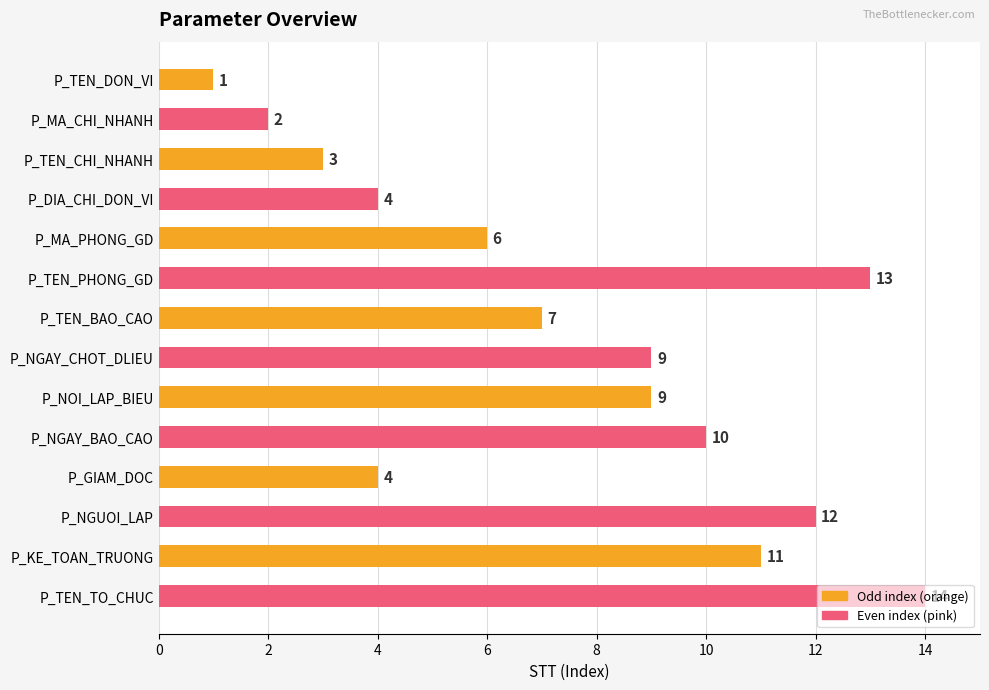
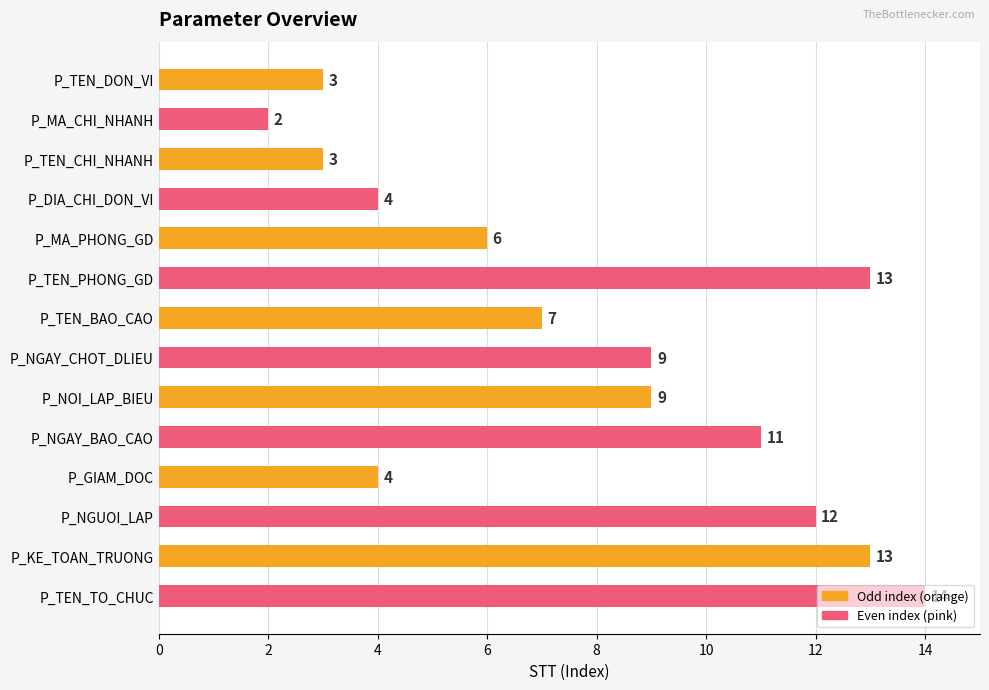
  {
-   "P_TEN_DON_VI": 1,
+   "P_TEN_DON_VI": 3,
    "P_MA_CHI_NHANH": 2,
    "P_TEN_CHI_NHANH": 3,
    "P_DIA_CHI_DON_VI": 4,
    "P_MA_PHONG_GD": 6,
    "P_TEN_PHONG_GD": 13,
    "P_TEN_BAO_CAO": 7,
    "P_NGAY_CHOT_DLIEU": 9,
    "P_NOI_LAP_BIEU": 9,
-   "P_NGAY_BAO_CAO": 10,
+   "P_NGAY_BAO_CAO": 11,
    "P_GIAM_DOC": 4,
    "P_NGUOI_LAP": 12,
-   "P_KE_TOAN_TRUONG": 11
+   "P_KE_TOAN_TRUONG": 13
  }
